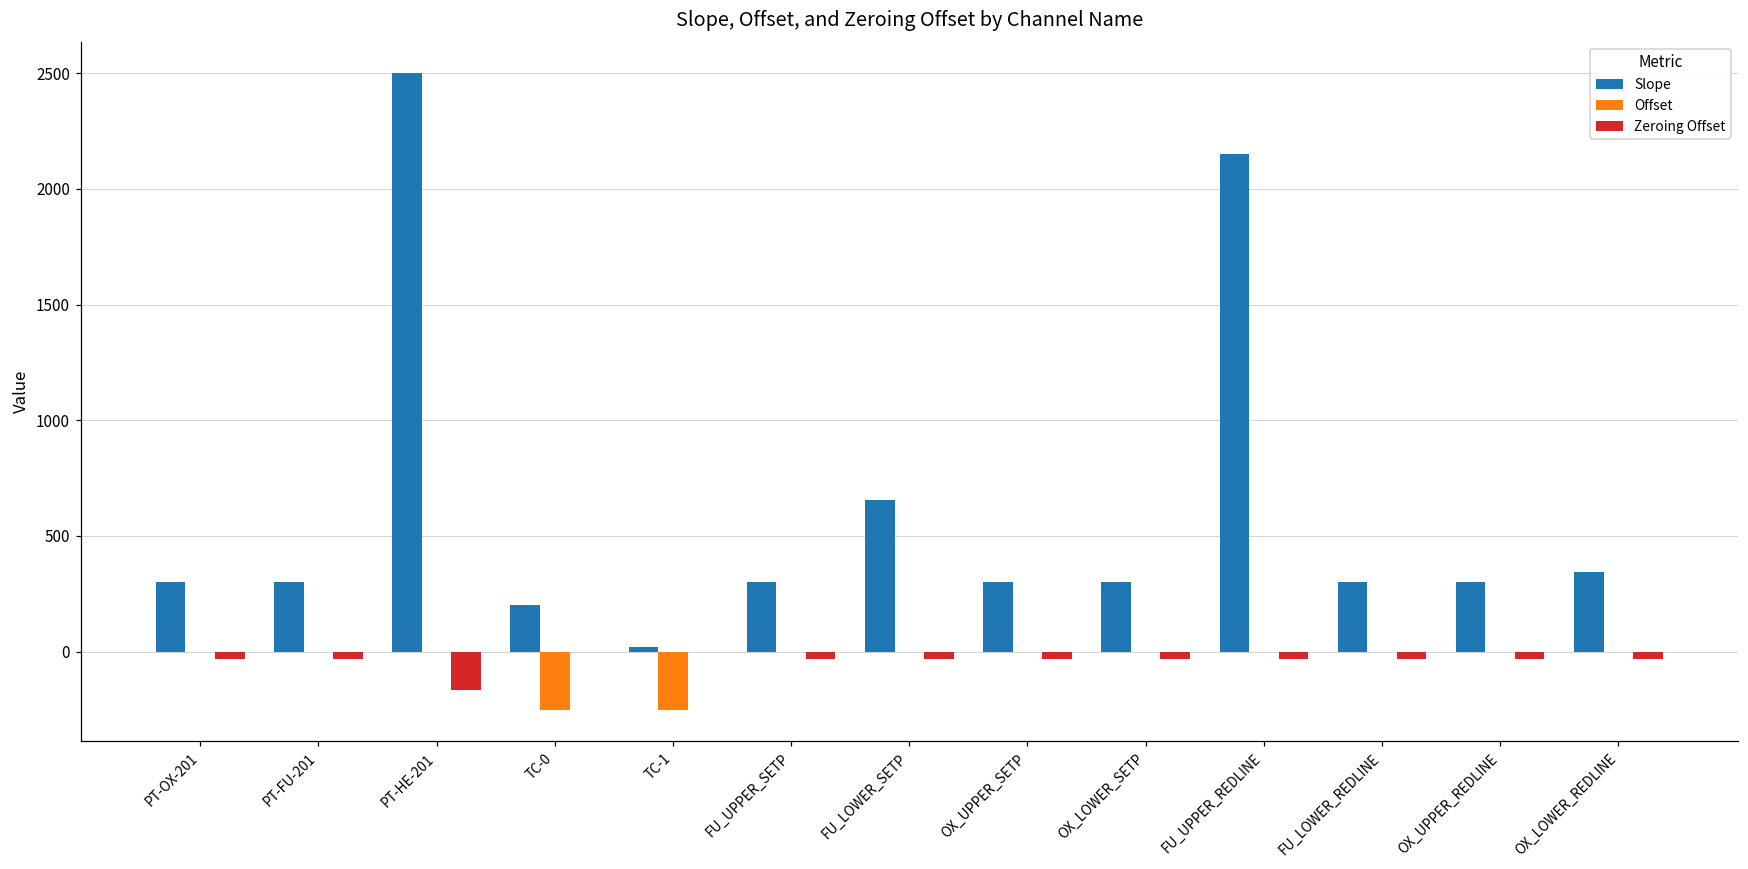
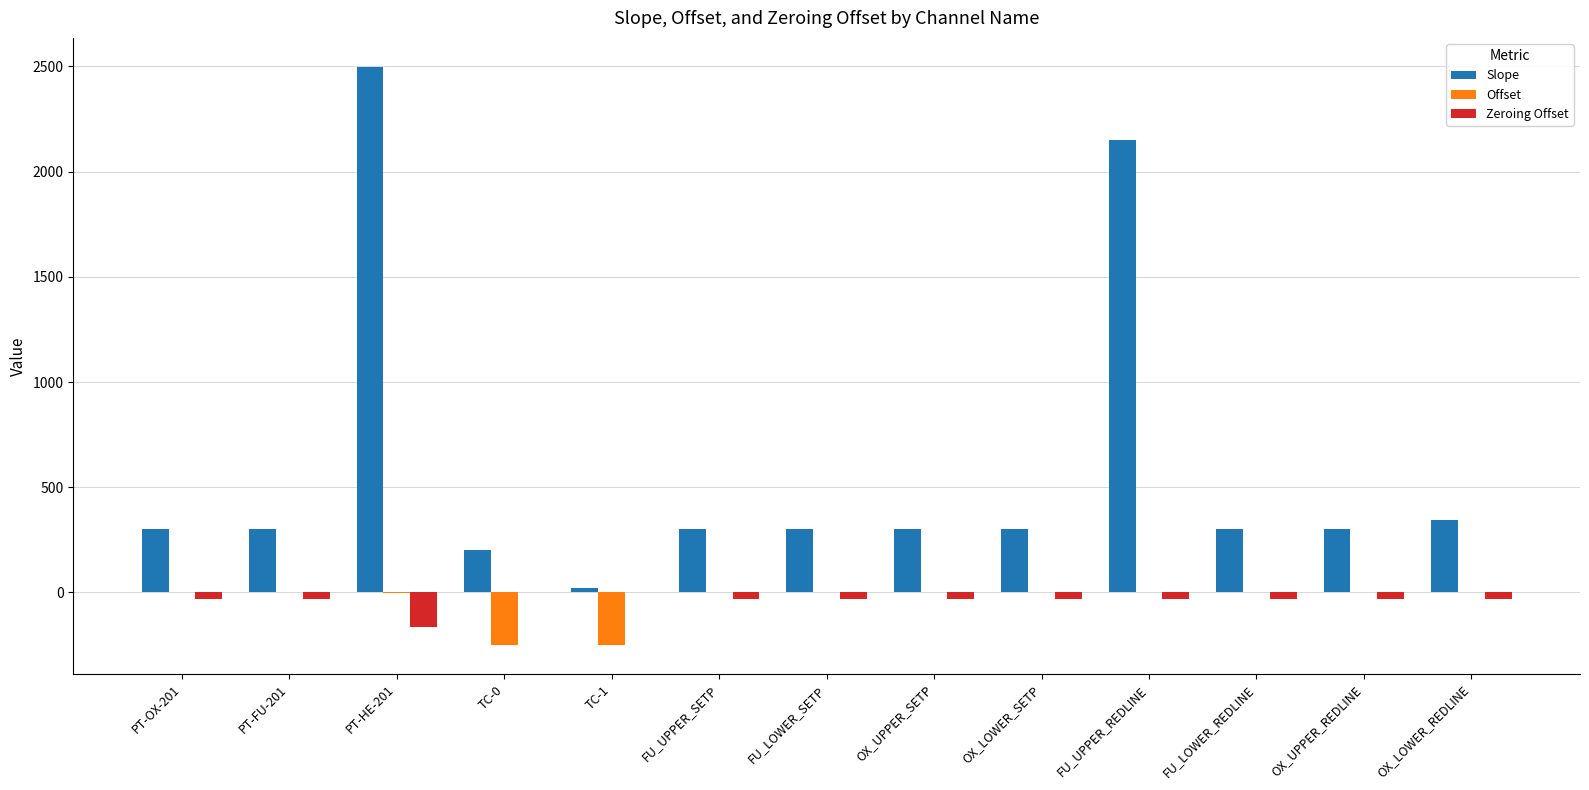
  {
    "Slope": {
      "PT-OX-201": 300,
      "PT-FU-201": 300,
      "PT-HE-201": 2500,
      "TC-0": 200,
      "TC-1": 20,
      "FU_UPPER_SETP": 300,
-     "FU_LOWER_SETP": 660,
+     "FU_LOWER_SETP": 300,
      "OX_UPPER_SETP": 300,
      "OX_LOWER_SETP": 300,
      "FU_UPPER_REDLINE": 2150,
      "FU_LOWER_REDLINE": 300,
      "OX_UPPER_REDLINE": 300,
      "OX_LOWER_REDLINE": 350
    },
    "Offset": {
      "TC-0": -250,
      "TC-1": -250
    },
    "Zeroing Offset": {
      "PT-OX-201": -30,
      "PT-FU-201": -30,
      "PT-HE-201": -170,
      "TC-0": 0,
      "TC-1": 0,
      "FU_UPPER_SETP": -30,
      "FU_LOWER_SETP": -30,
      "OX_UPPER_SETP": -30,
      "OX_LOWER_SETP": -30,
      "FU_UPPER_REDLINE": -30,
      "FU_LOWER_REDLINE": -30,
      "OX_UPPER_REDLINE": -30,
      "OX_LOWER_REDLINE": -30
    }
  }
